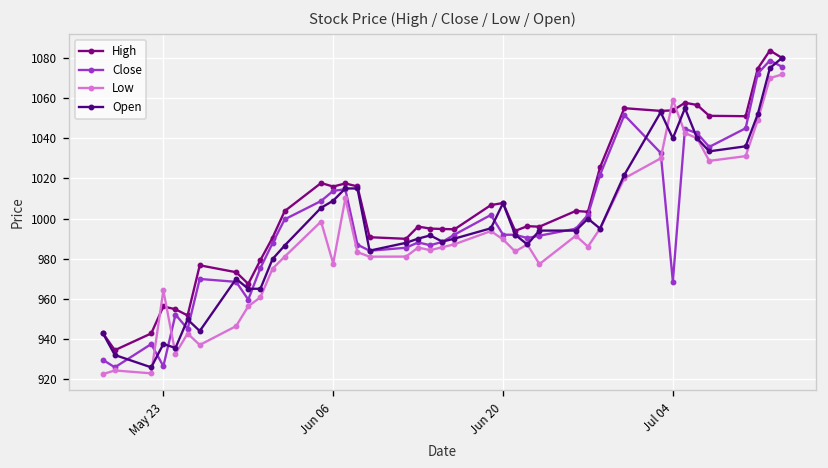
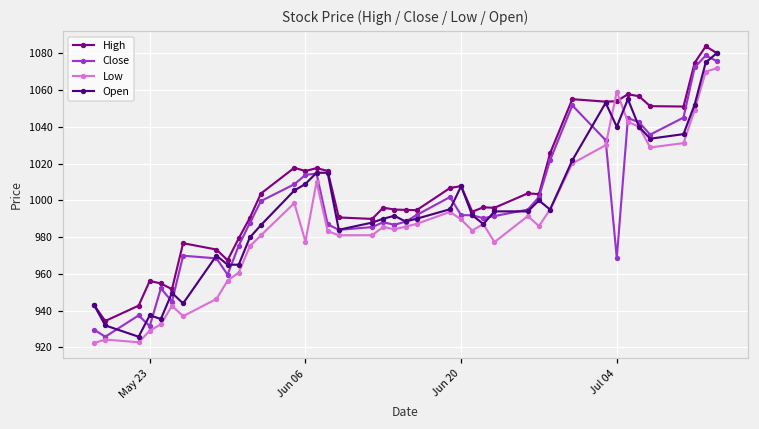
  {
    "Close": {
-     "May 23": 926,
+     "May 23": 932,
      "Jun 06": 1014,
      "Jun 20": 992,
      "Jul 04": 969
    },
    "Low": {
-     "May 23": 964,
+     "May 23": 929,
      "Jun 06": 978,
      "Jun 20": 990,
      "Jul 04": 1059
    }
  }
